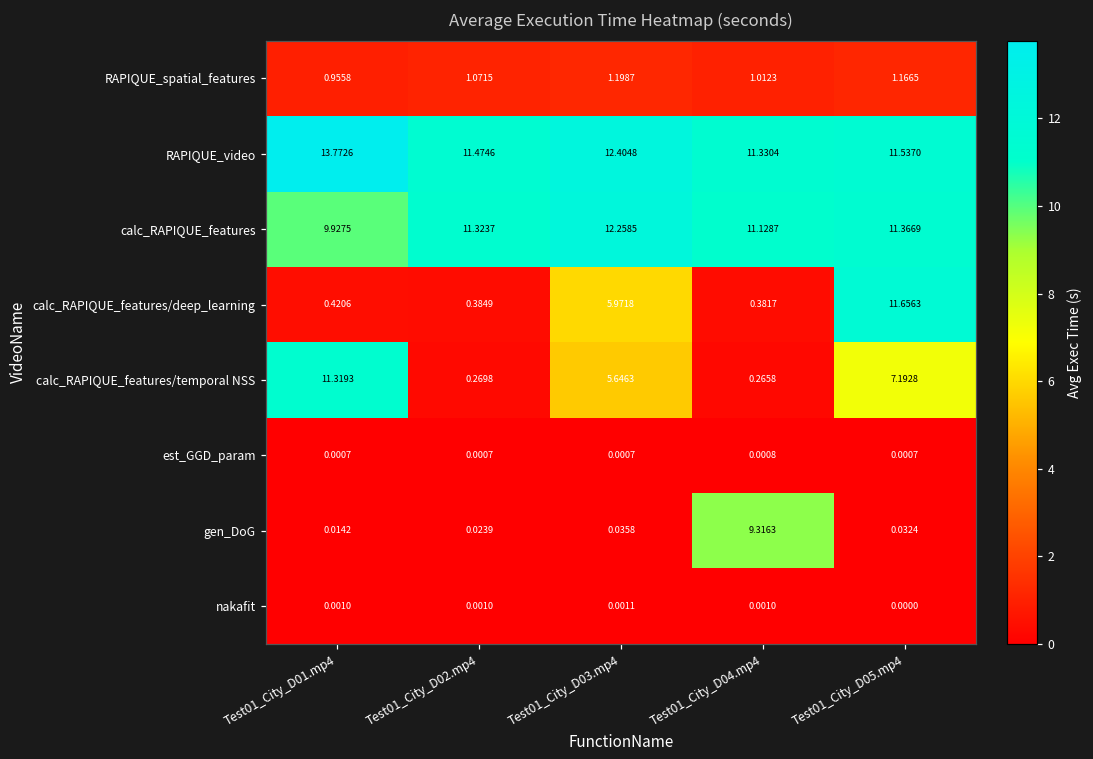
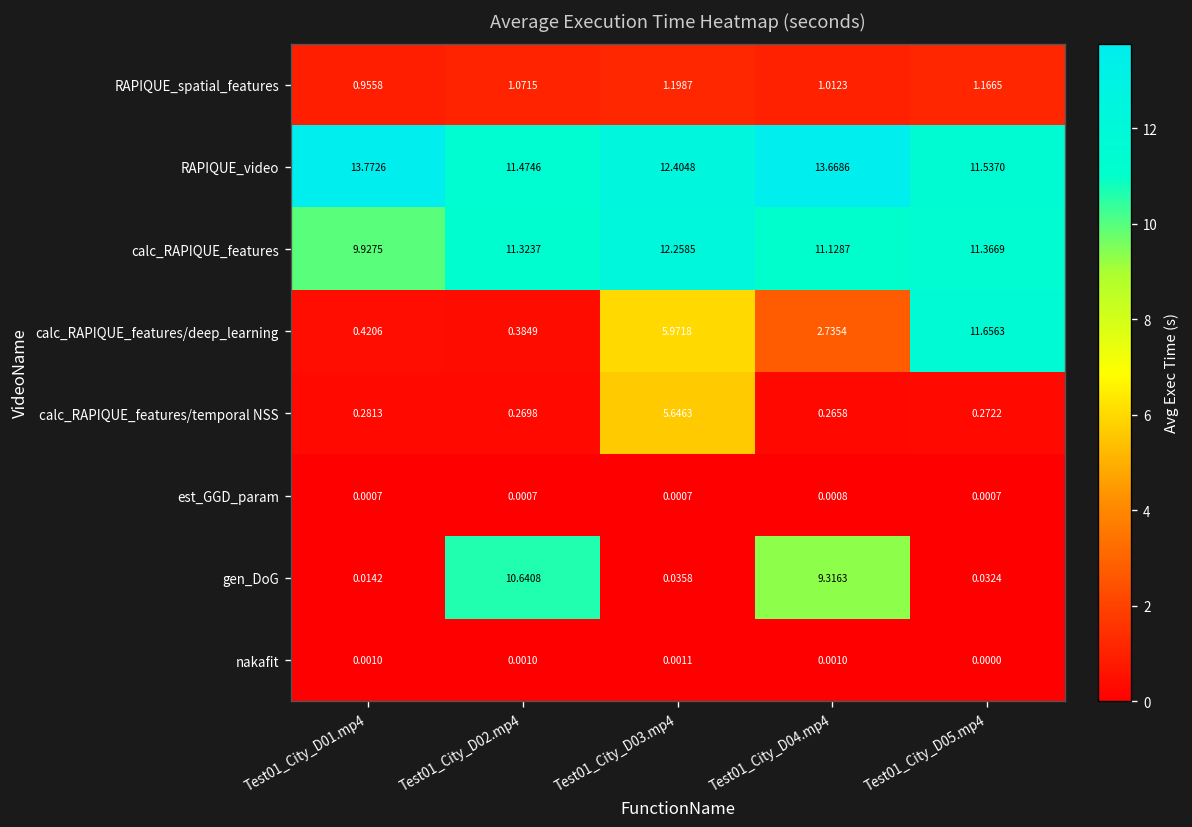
  {
    "RAPIQUE_spatial_features": {
      "Test01_City_D01.mp4": 0.9558,
      "Test01_City_D02.mp4": 1.0715,
      "Test01_City_D03.mp4": 1.1987,
      "Test01_City_D04.mp4": 1.0123,
      "Test01_City_D05.mp4": 1.1665
    },
    "RAPIQUE_video": {
      "Test01_City_D01.mp4": 13.7726,
      "Test01_City_D02.mp4": 11.4746,
      "Test01_City_D03.mp4": 12.4048,
-     "Test01_City_D04.mp4": 11.3304,
+     "Test01_City_D04.mp4": 13.6686,
      "Test01_City_D05.mp4": 11.5370
    },
    "calc_RAPIQUE_features": {
      "Test01_City_D01.mp4": 9.9275,
      "Test01_City_D02.mp4": 11.3237,
      "Test01_City_D03.mp4": 12.2585,
      "Test01_City_D04.mp4": 11.1287,
      "Test01_City_D05.mp4": 11.3669
    },
    "calc_RAPIQUE_features/deep_learning": {
      "Test01_City_D01.mp4": 0.4206,
      "Test01_City_D02.mp4": 0.3849,
      "Test01_City_D03.mp4": 5.9718,
-     "Test01_City_D04.mp4": 0.3817,
+     "Test01_City_D04.mp4": 2.7354,
      "Test01_City_D05.mp4": 11.6563
    },
    "calc_RAPIQUE_features/temporal NSS": {
-     "Test01_City_D01.mp4": 11.3193,
+     "Test01_City_D01.mp4": 0.2813,
      "Test01_City_D02.mp4": 0.2698,
      "Test01_City_D03.mp4": 5.6463,
      "Test01_City_D04.mp4": 0.2658,
-     "Test01_City_D05.mp4": 7.1928
+     "Test01_City_D05.mp4": 0.2722
    },
    "est_GGD_param": {
      "Test01_City_D01.mp4": 0.0007,
      "Test01_City_D02.mp4": 0.0007,
      "Test01_City_D03.mp4": 0.0007,
      "Test01_City_D04.mp4": 0.0008,
      "Test01_City_D05.mp4": 0.0007
    },
    "gen_DoG": {
      "Test01_City_D01.mp4": 0.0142,
-     "Test01_City_D02.mp4": 0.0239,
+     "Test01_City_D02.mp4": 10.6408,
      "Test01_City_D03.mp4": 0.0358,
      "Test01_City_D04.mp4": 9.3163,
      "Test01_City_D05.mp4": 0.0324
    },
    "nakafit": {
      "Test01_City_D01.mp4": 0.0010,
      "Test01_City_D02.mp4": 0.0010,
      "Test01_City_D03.mp4": 0.0011,
      "Test01_City_D04.mp4": 0.0010,
      "Test01_City_D05.mp4": 0.0000
    }
  }
